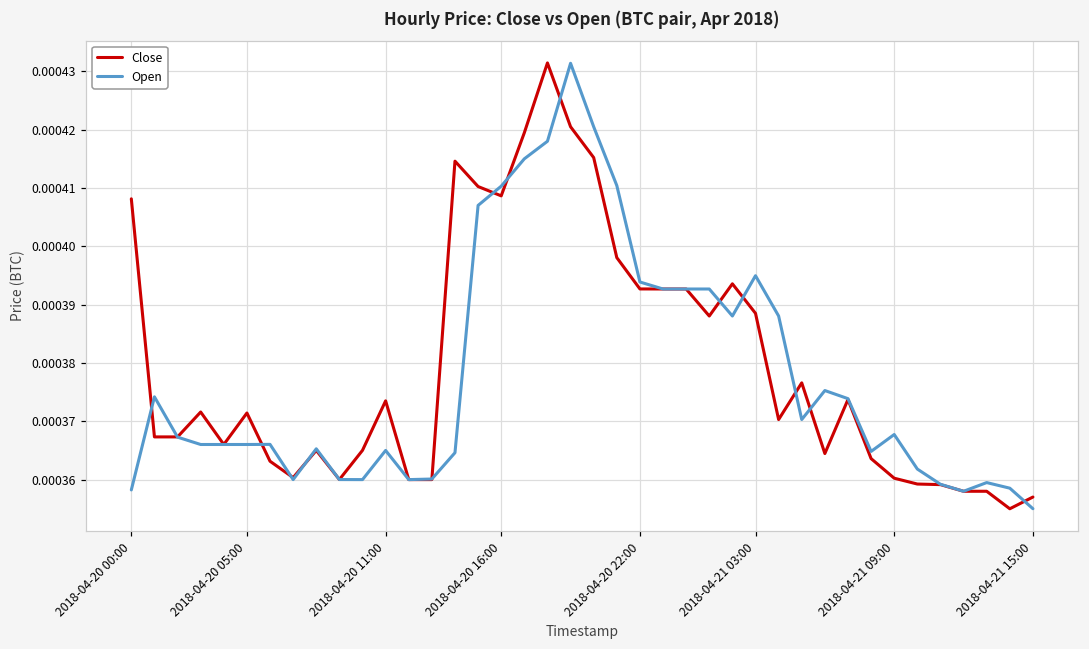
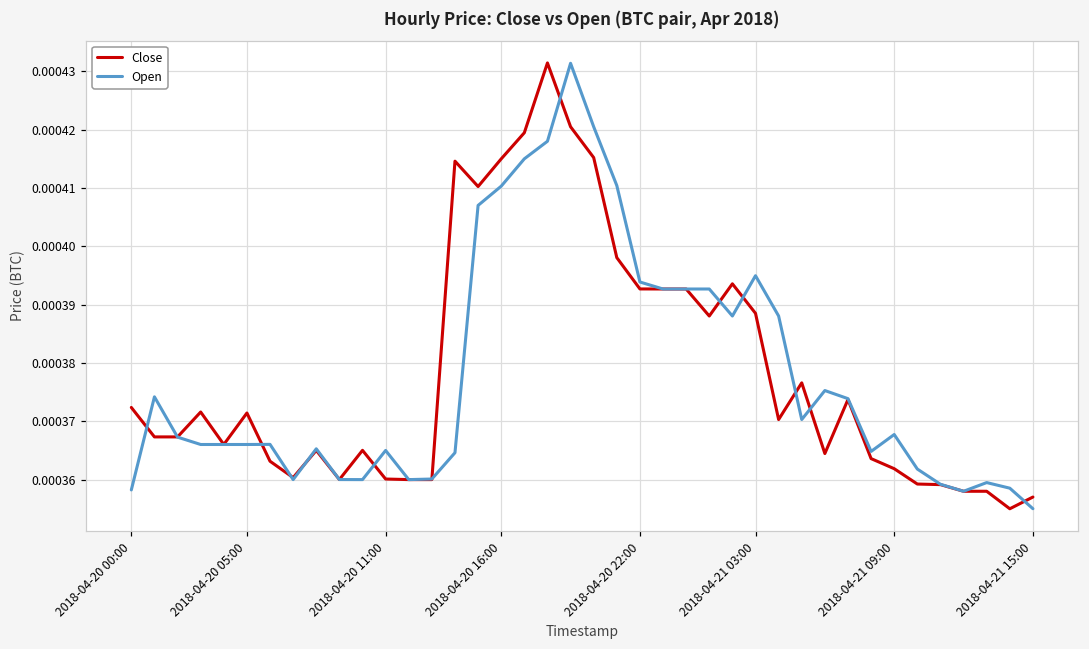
  {
    "Close": {
-     "2018-04-20 00:00": 0.000408,
+     "2018-04-20 00:00": 0.000372,
      "2018-04-20 05:00": 0.000371,
-     "2018-04-20 11:00": 0.000374,
-     "2018-04-20 16:00": 0.000409,
+     "2018-04-20 11:00": 0.000360,
+     "2018-04-20 16:00": 0.000415,
      "2018-04-20 22:00": 0.000393,
      "2018-04-21 03:00": 0.000389,
-     "2018-04-21 09:00": 0.000360,
+     "2018-04-21 09:00": 0.000362,
      "2018-04-21 15:00": 0.000357
    },
    "Open": {
      "2018-04-20 00:00": 0.000358,
      "2018-04-20 05:00": 0.000366,
      "2018-04-20 11:00": 0.000365,
      "2018-04-20 16:00": 0.000410,
      "2018-04-20 22:00": 0.000394,
      "2018-04-21 03:00": 0.000395,
      "2018-04-21 09:00": 0.000368,
      "2018-04-21 15:00": 0.000355
    }
  }
